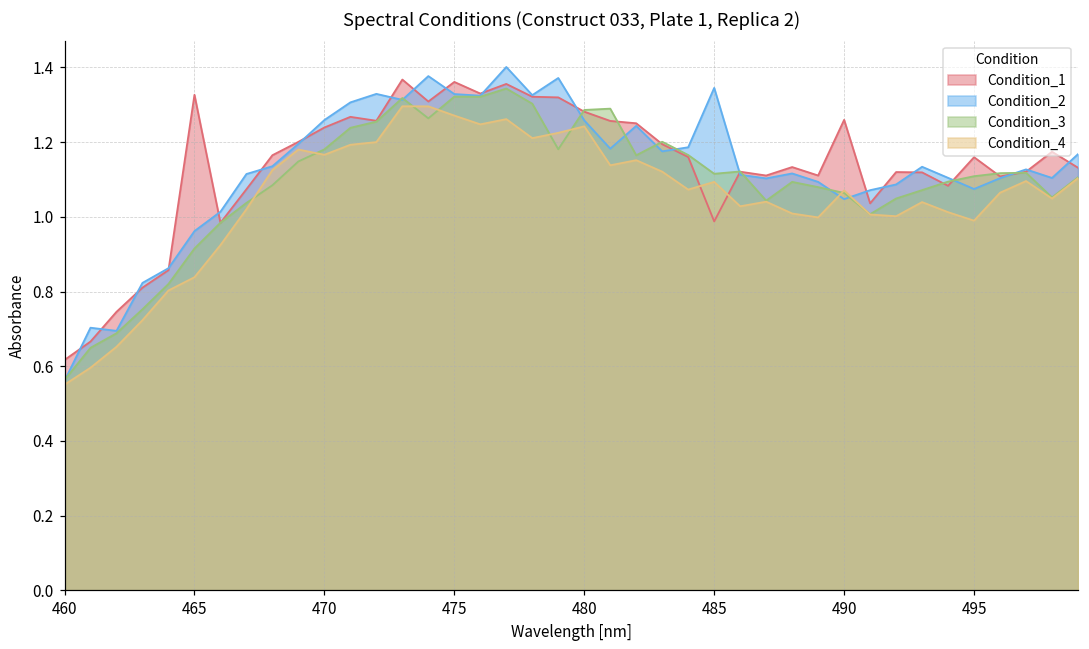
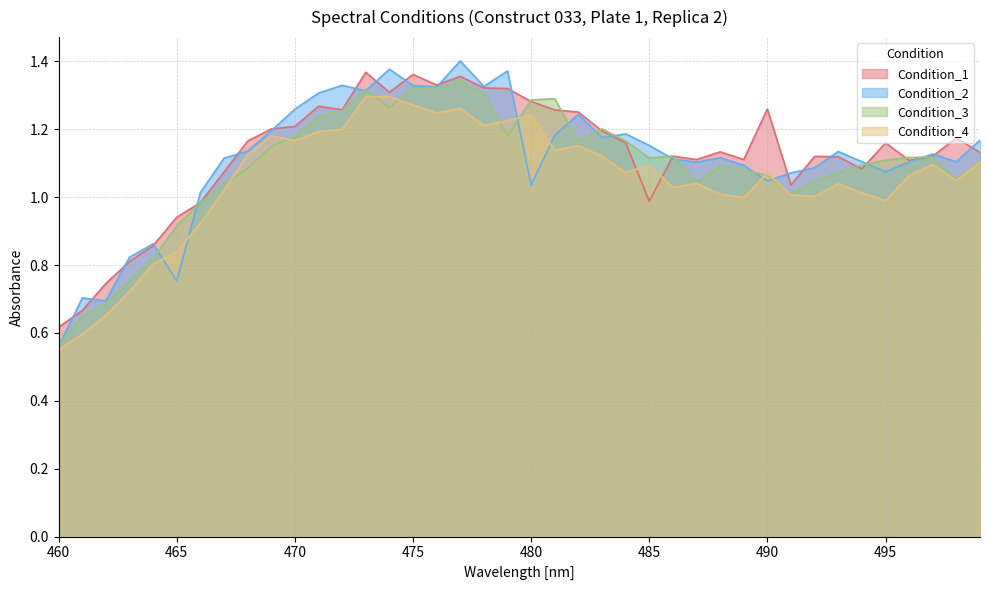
  {
    "Condition_1": {
      "460": 0.62,
-     "465": 1.33,
-     "470": 1.24,
+     "465": 0.94,
+     "470": 1.21,
      "475": 1.36,
      "485": 0.99,
      "490": 1.26
    },
    "Condition_2": {
-     "465": 0.96,
+     "465": 0.75,
      "470": 1.26,
-     "480": 1.26,
-     "485": 1.35,
+     "480": 1.04,
+     "485": 1.15,
      "490": 1.05,
      "495": 1.07
    }
  }
